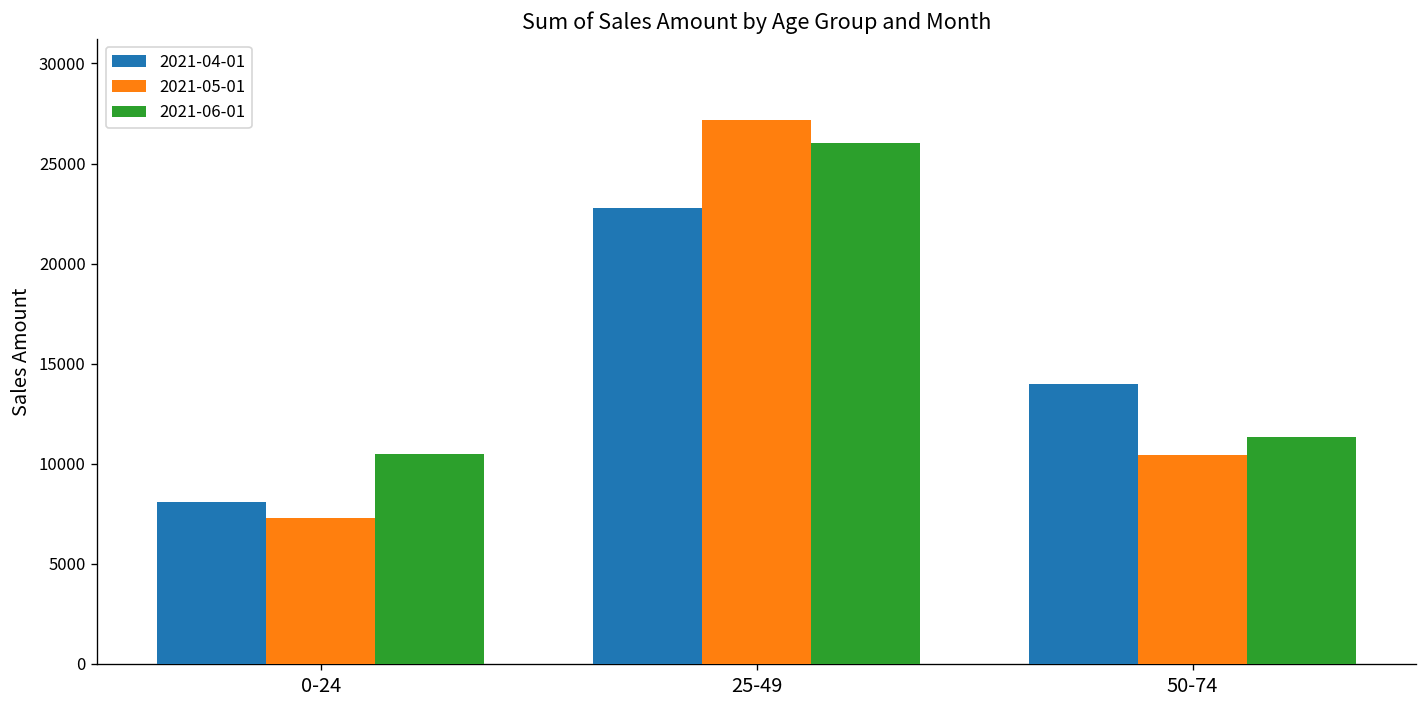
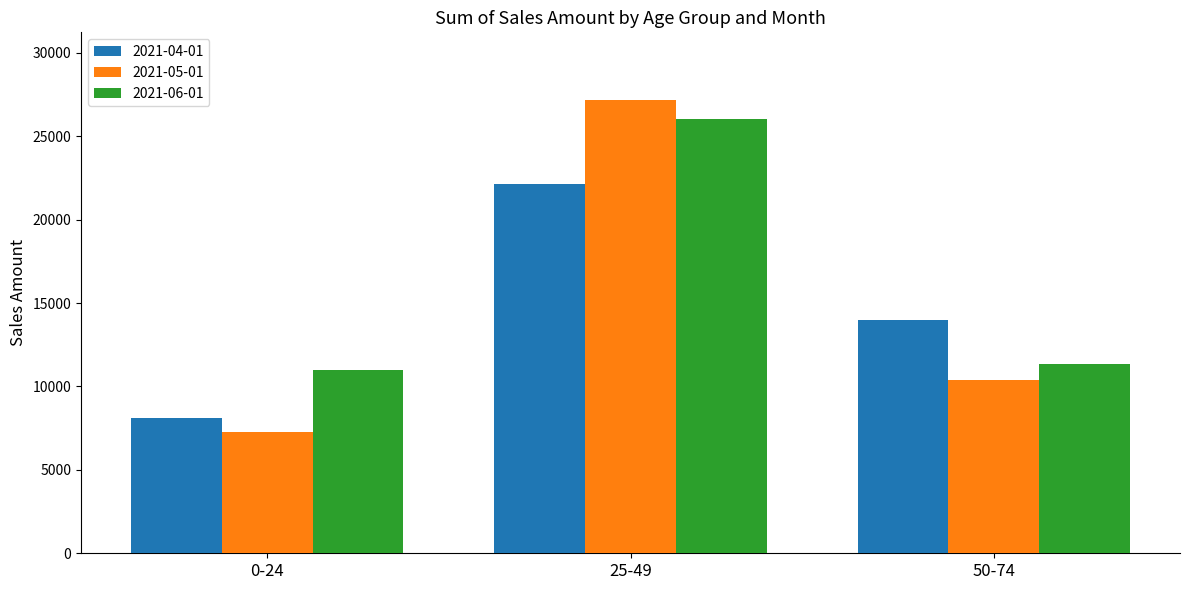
  {
    "2021-04-01": {
      "0-24": 8100,
-     "25-49": 22800,
+     "25-49": 22100,
      "50-74": 14000
    },
    "2021-05-01": {
      "0-24": 7300,
      "25-49": 27200,
      "50-74": 10400
    },
    "2021-06-01": {
-     "0-24": 10500,
+     "0-24": 11000,
      "25-49": 26100,
      "50-74": 11300
    }
  }
